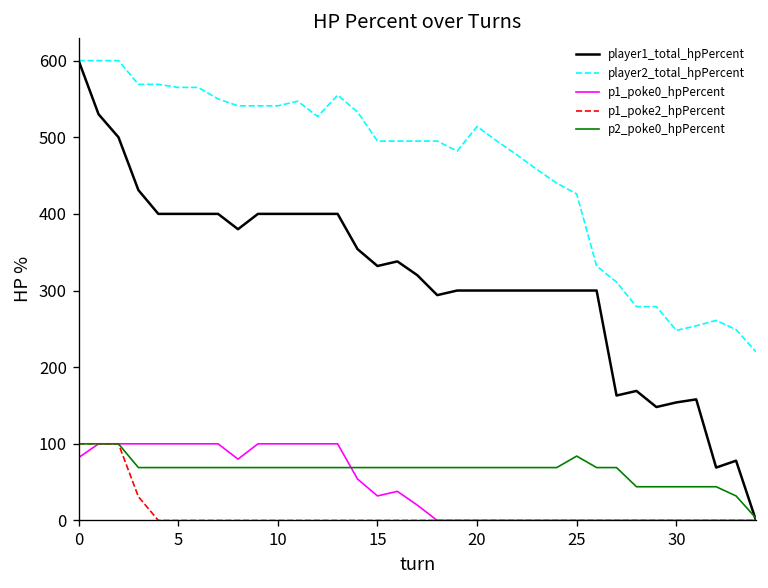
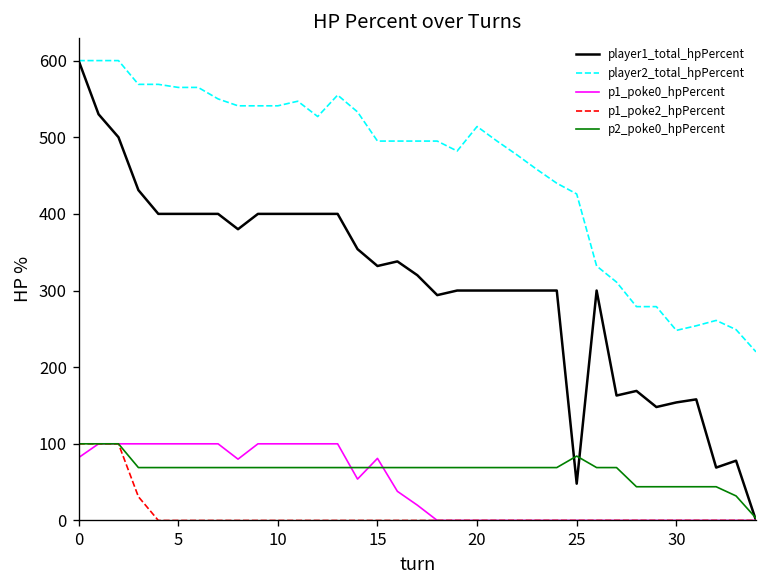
  {
    "player1_total_hpPercent": {
      "5": 400,
      "10": 400,
      "15": 330,
      "20": 300,
-     "25": 300,
+     "25": 50,
      "30": 150
    },
    "player2_total_hpPercent": {
      "5": 570,
      "10": 540,
      "15": 500,
      "20": 510,
      "25": 430,
      "30": 250
    },
    "p1_poke0_hpPercent": {
      "0": 80,
      "5": 100,
      "10": 100,
-     "15": 30
+     "15": 80
    },
    "p1_poke2_hpPercent": {
      "5": 0,
      "10": 0,
      "15": 0
    },
    "p2_poke0_hpPercent": {
      "5": 70,
      "10": 70,
      "15": 70,
      "20": 70,
      "25": 80,
      "30": 40
    }
  }
